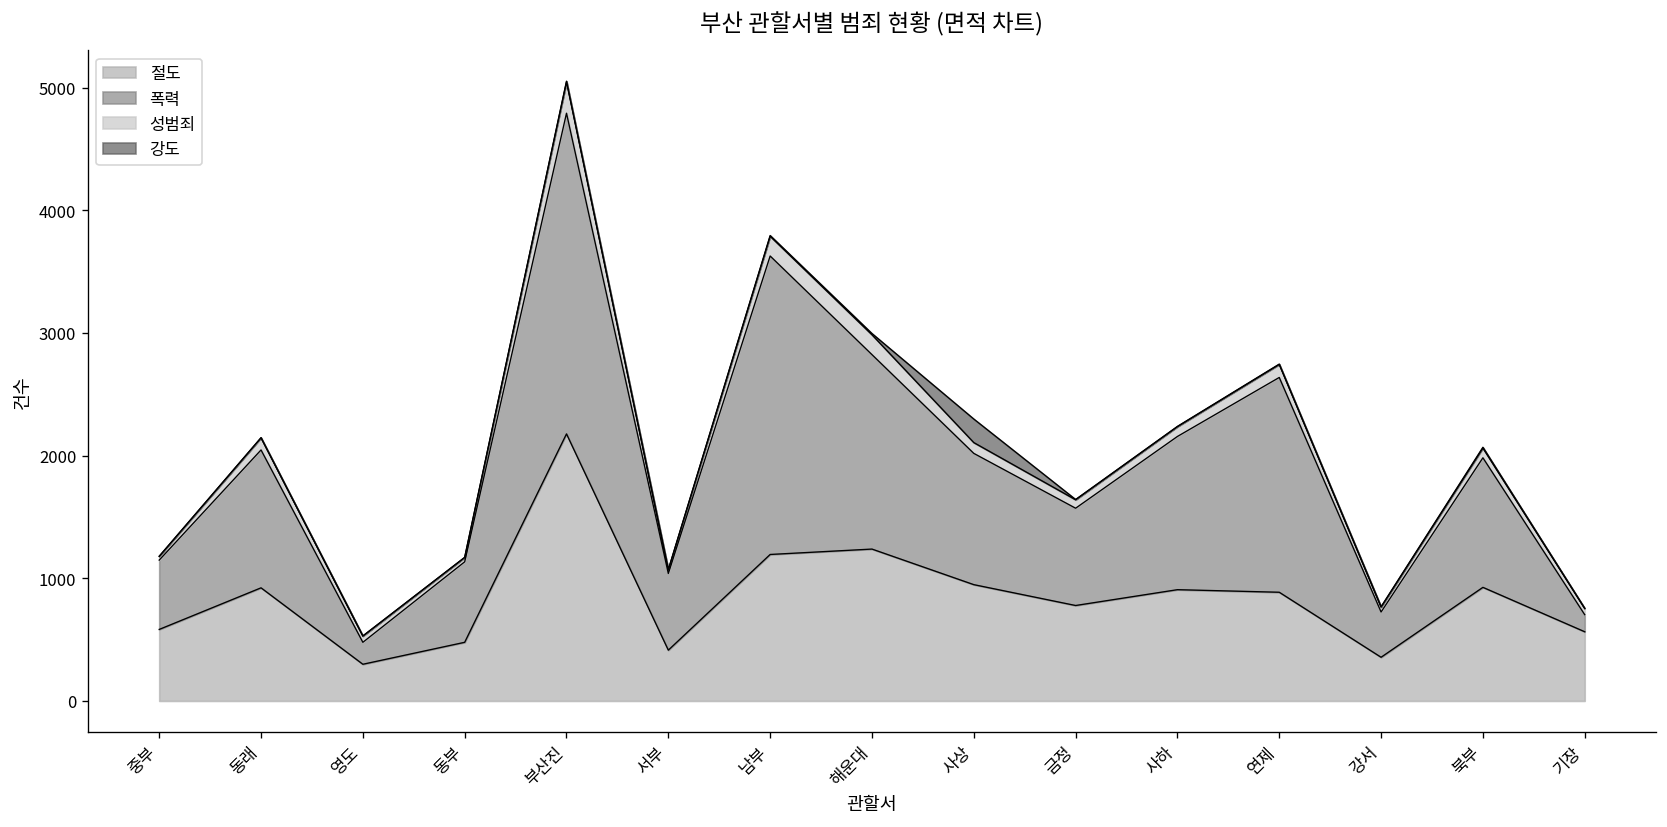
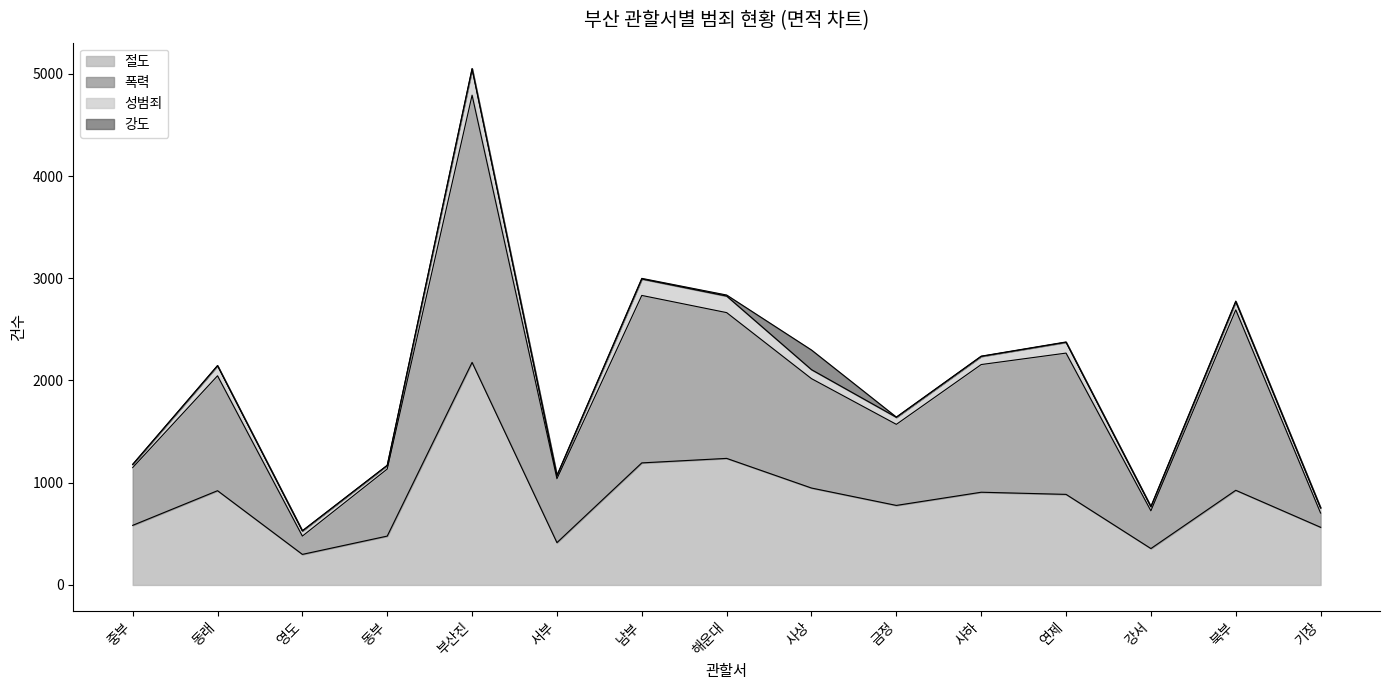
  {
    "폭력": {
      "중부": 570,
      "동래": 1120,
      "영도": 180,
      "동부": 660,
      "부산진": 2610,
      "서부": 630,
-     "남부": 2430,
-     "해운대": 1590,
+     "남부": 1640,
+     "해운대": 1430,
      "사상": 1070,
      "금정": 790,
      "사하": 1250,
-     "연제": 1750,
+     "연제": 1380,
      "강서": 370,
-     "북부": 1060,
+     "북부": 1770,
      "기장": 140
    },
    "강도": {
      "사상": 190
    }
  }
